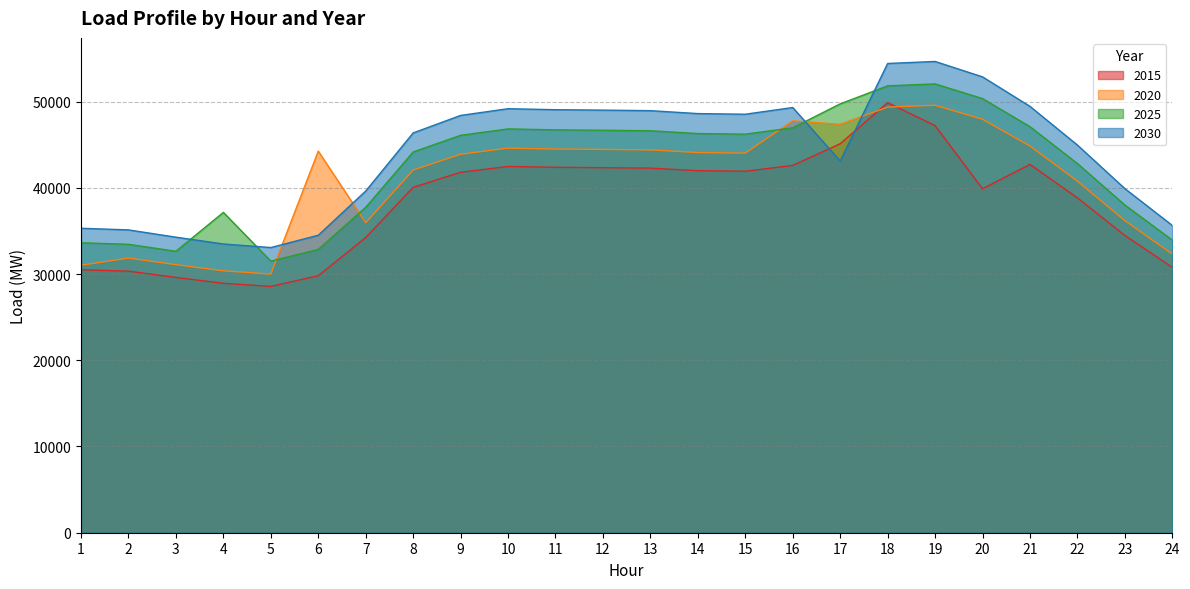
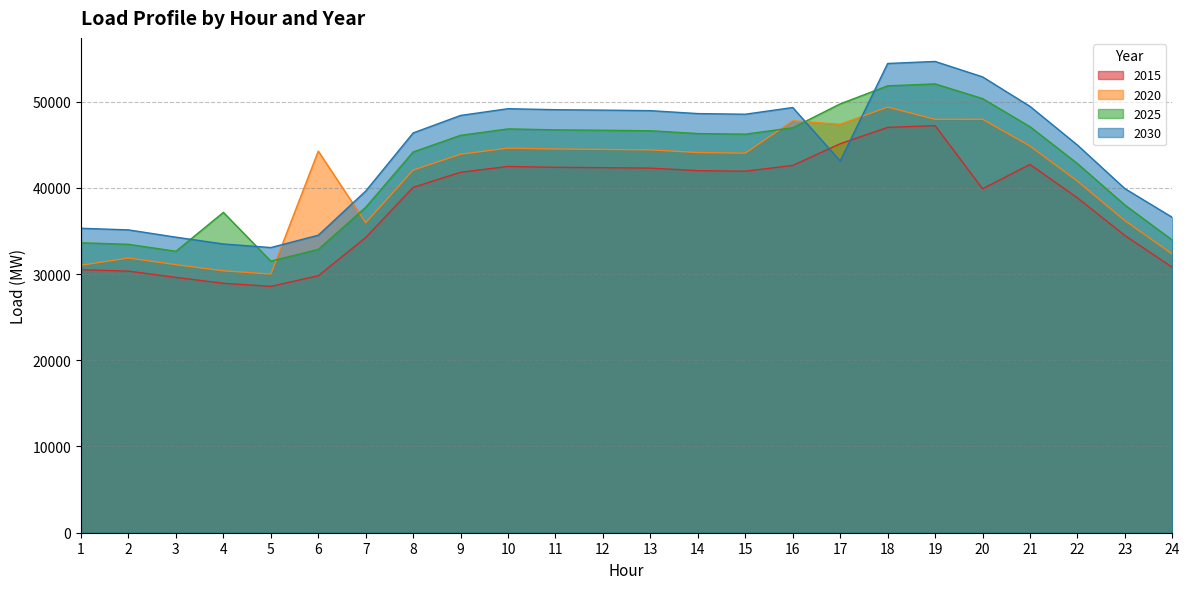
  {
    "2015": {
      "1": 30000,
      "2": 30000,
      "3": 30000,
      "4": 29000,
      "5": 29000,
      "6": 30000,
      "7": 34000,
      "8": 40000,
      "9": 42000,
      "10": 42000,
      "11": 42000,
      "12": 42000,
      "13": 42000,
      "14": 42000,
      "15": 42000,
      "16": 43000,
      "17": 45000,
-     "18": 50000,
+     "18": 47000,
      "19": 47000,
      "20": 40000,
      "21": 43000,
      "22": 39000,
      "23": 34000,
      "24": 31000
    },
    "2020": {
      "1": 31000,
      "2": 32000,
      "3": 31000,
      "4": 30000,
      "5": 30000,
      "6": 44000,
      "7": 36000,
      "8": 42000,
      "9": 44000,
      "10": 45000,
      "11": 44000,
      "12": 44000,
      "13": 44000,
      "14": 44000,
      "15": 44000,
      "16": 48000,
      "17": 47000,
      "18": 49000,
-     "19": 50000,
+     "19": 48000,
      "20": 48000,
      "21": 45000,
      "22": 41000,
      "23": 36000,
      "24": 32000
    },
    "2025": {
      "1": 34000,
      "2": 33000,
      "3": 33000,
      "4": 37000,
      "5": 31000,
      "6": 33000,
      "7": 38000,
      "8": 44000,
      "9": 46000,
      "10": 47000,
      "11": 47000,
      "12": 47000,
      "13": 47000,
      "14": 46000,
      "15": 46000,
      "16": 47000,
      "17": 50000,
      "18": 52000,
      "19": 52000,
      "20": 50000,
      "21": 47000,
      "22": 43000,
      "23": 38000,
      "24": 34000
    },
    "2030": {
      "1": 35000,
      "2": 35000,
      "3": 34000,
      "4": 33000,
      "5": 33000,
      "6": 34000,
      "7": 40000,
      "8": 46000,
      "9": 48000,
      "10": 49000,
      "11": 49000,
      "12": 49000,
      "13": 49000,
      "14": 49000,
      "15": 49000,
      "16": 49000,
      "17": 43000,
      "18": 54000,
      "19": 55000,
      "20": 53000,
      "21": 49000,
      "22": 45000,
      "23": 40000,
-     "24": 36000
+     "24": 37000
    }
  }
